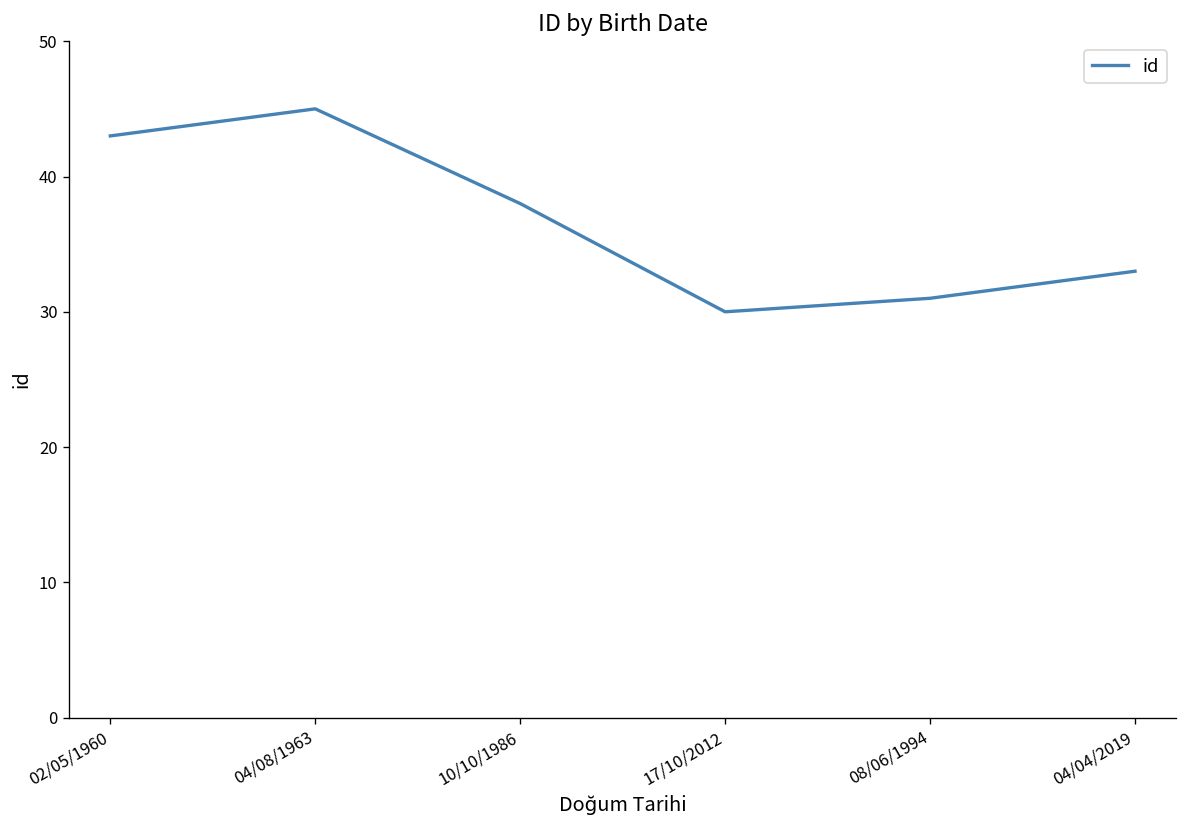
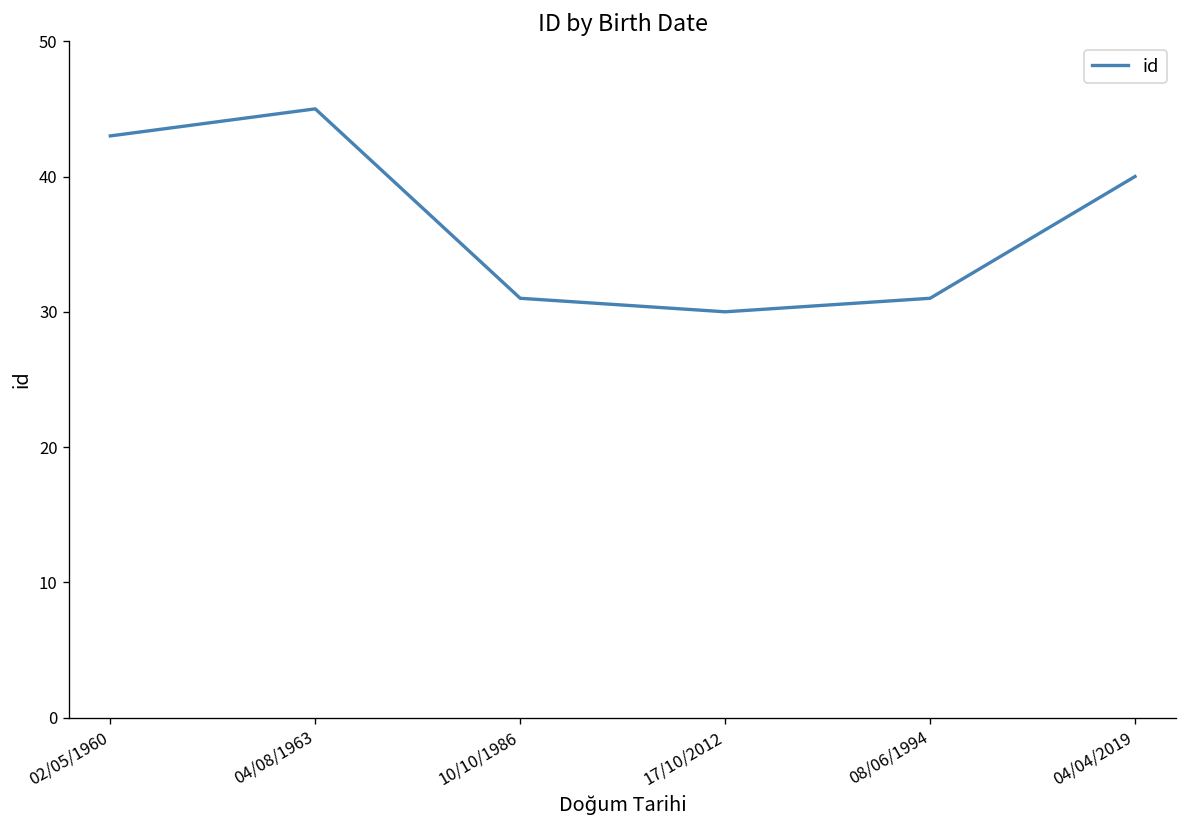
  {
    "02/05/1960": 43,
    "04/08/1963": 45,
-   "10/10/1986": 38,
+   "10/10/1986": 31,
    "17/10/2012": 30,
    "08/06/1994": 31,
-   "04/04/2019": 33
+   "04/04/2019": 40
  }
